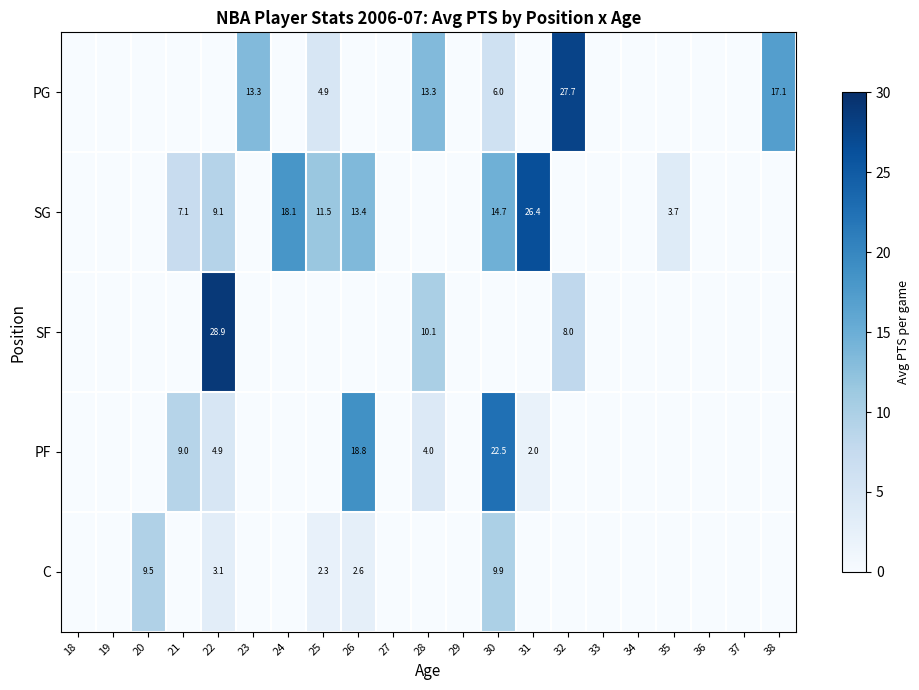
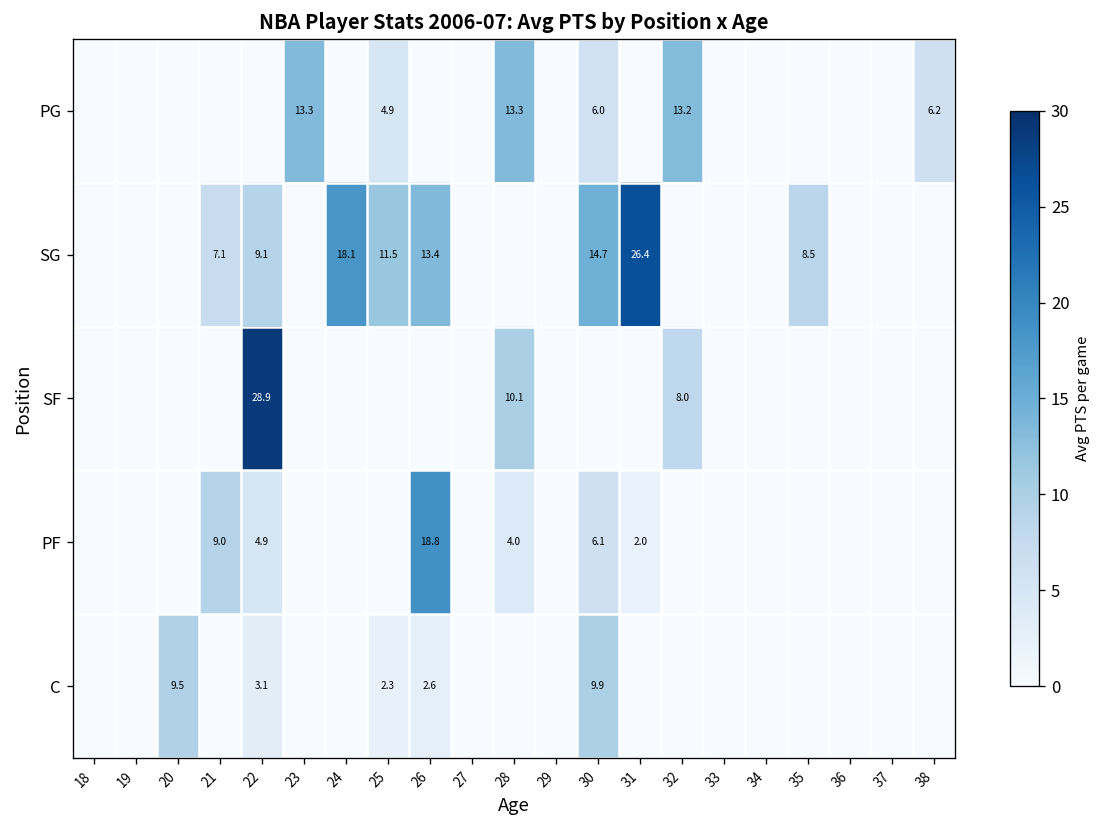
  {
    "PG": {
      "23": 13.3,
      "25": 4.9,
      "28": 13.3,
      "30": 6.0,
-     "32": 27.7,
-     "38": 17.1
+     "32": 13.2,
+     "38": 6.2
    },
    "SG": {
      "21": 7.1,
      "22": 9.1,
      "24": 18.1,
      "25": 11.5,
      "26": 13.4,
      "30": 14.7,
      "31": 26.4,
-     "35": 3.7
+     "35": 8.5
    },
    "SF": {
      "22": 28.9,
      "28": 10.1,
      "32": 8.0
    },
    "PF": {
      "21": 9.0,
      "22": 4.9,
      "26": 18.8,
      "28": 4.0,
-     "30": 22.5,
+     "30": 6.1,
      "31": 2.0
    },
    "C": {
      "20": 9.5,
      "22": 3.1,
      "25": 2.3,
      "26": 2.6,
      "30": 9.9
    }
  }
